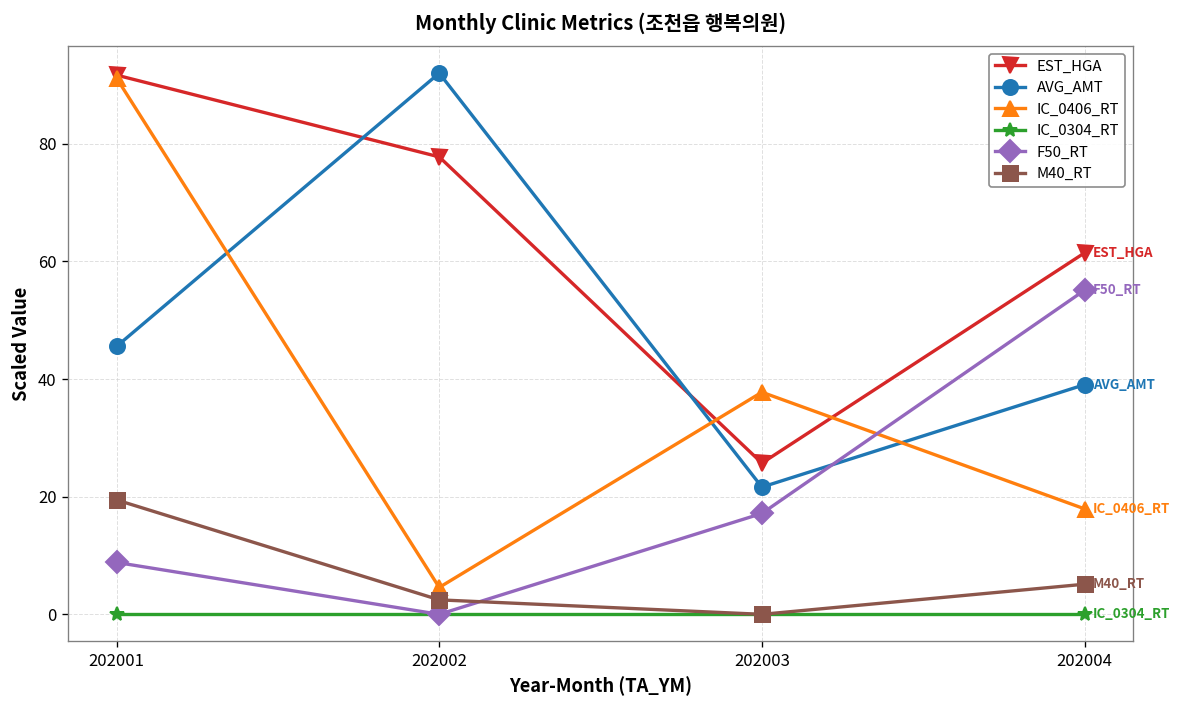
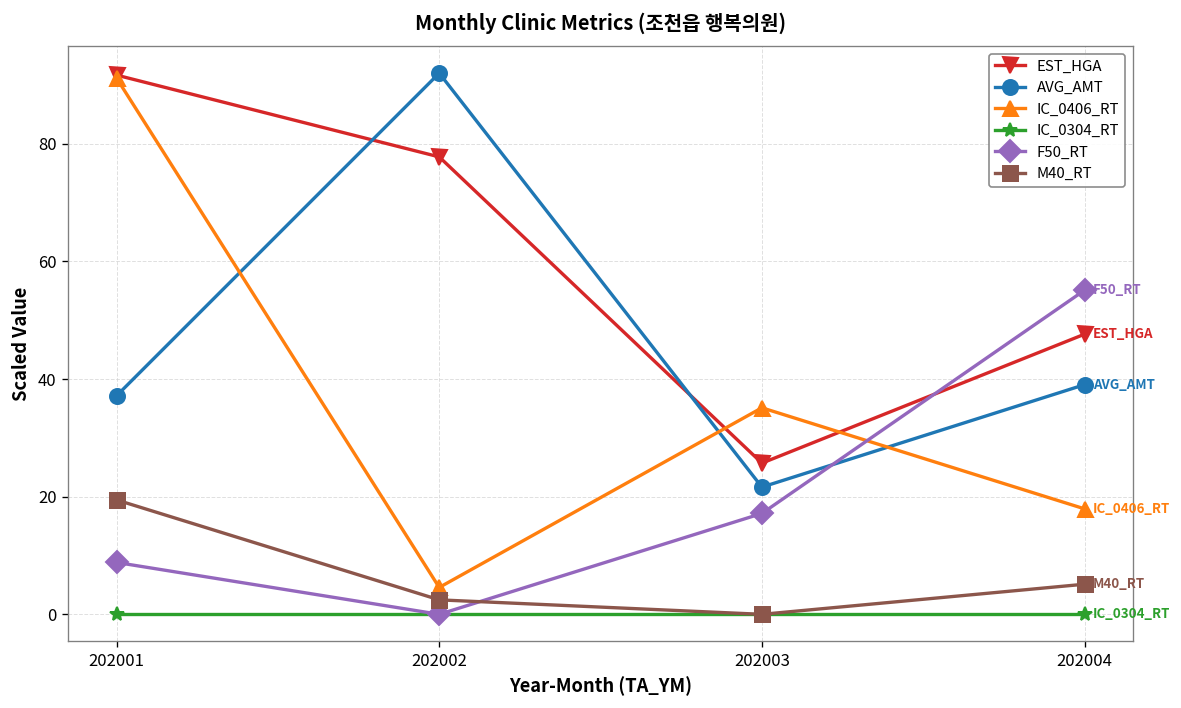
  {
    "EST_HGA": {
      "202002": 78,
      "202003": 26,
-     "202004": 61
+     "202004": 48
    },
    "AVG_AMT": {
-     "202001": 46,
+     "202001": 37,
      "202002": 92,
      "202003": 22,
      "202004": 39
    },
    "IC_0406_RT": {
      "202002": 5,
-     "202003": 38
+     "202003": 35
    },
    "IC_0304_RT": {
      "202001": 0
    },
    "F50_RT": {
      "202001": 9,
      "202003": 17,
      "202004": 55
    },
    "M40_RT": {
      "202001": 19,
      "202002": 2,
      "202004": 5
    }
  }
